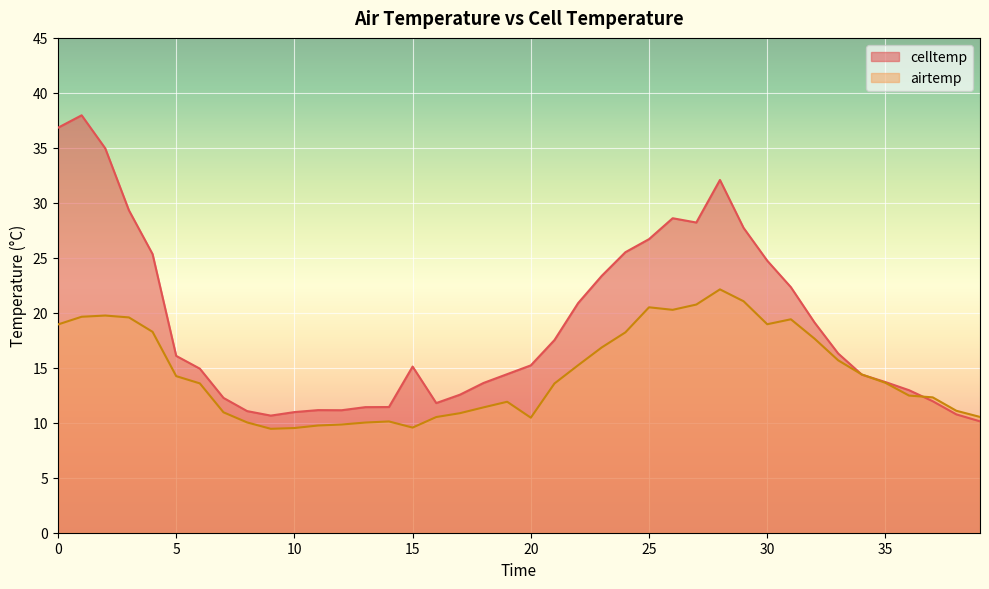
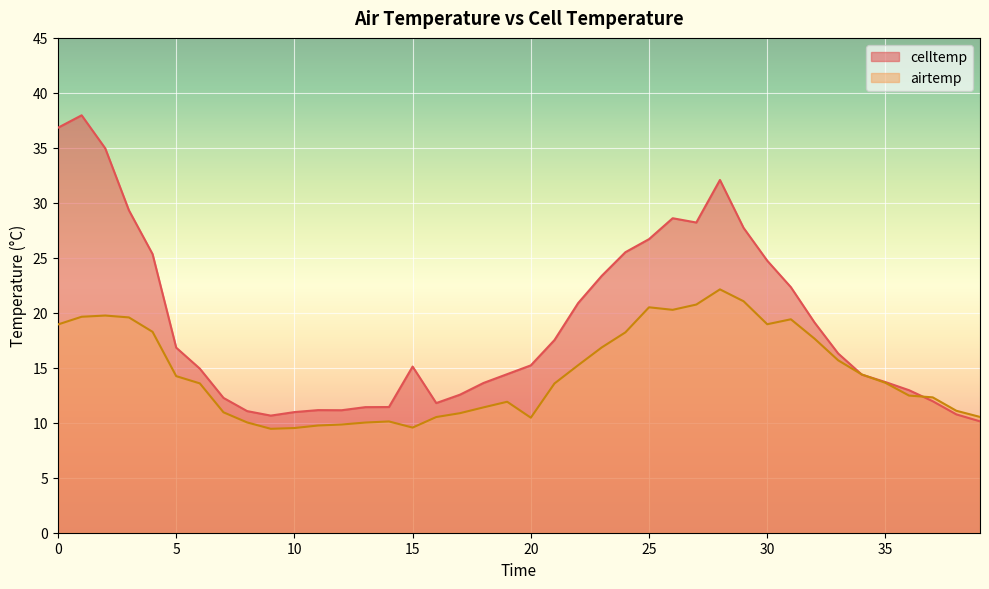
  {
    "celltemp": {
      "0": 36.8,
-     "5": 16.1,
+     "5": 16.8,
      "10": 11.0,
      "15": 15.1,
      "20": 15.2,
      "25": 26.7,
      "30": 24.7
    },
    "airtemp": {
      "0": 18.9,
      "5": 14.2,
      "10": 9.5,
      "15": 9.6,
      "20": 10.5,
      "25": 20.5,
      "30": 19.0
    }
  }
